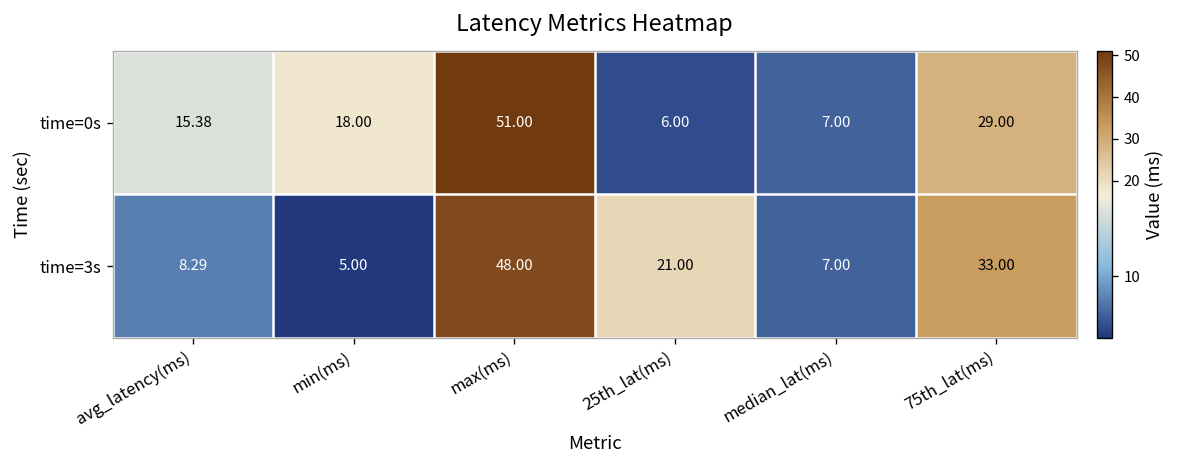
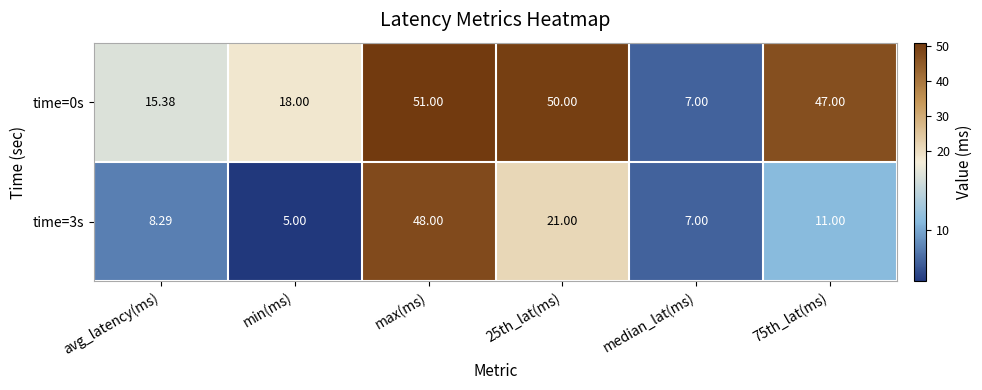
  {
    "time=0s": {
      "avg_latency(ms)": 15.38,
      "min(ms)": 18.00,
      "max(ms)": 51.00,
-     "25th_lat(ms)": 6.00,
+     "25th_lat(ms)": 50.00,
      "median_lat(ms)": 7.00,
-     "75th_lat(ms)": 29.00
+     "75th_lat(ms)": 47.00
    },
    "time=3s": {
      "avg_latency(ms)": 8.29,
      "min(ms)": 5.00,
      "max(ms)": 48.00,
      "25th_lat(ms)": 21.00,
      "median_lat(ms)": 7.00,
-     "75th_lat(ms)": 33.00
+     "75th_lat(ms)": 11.00
    }
  }
